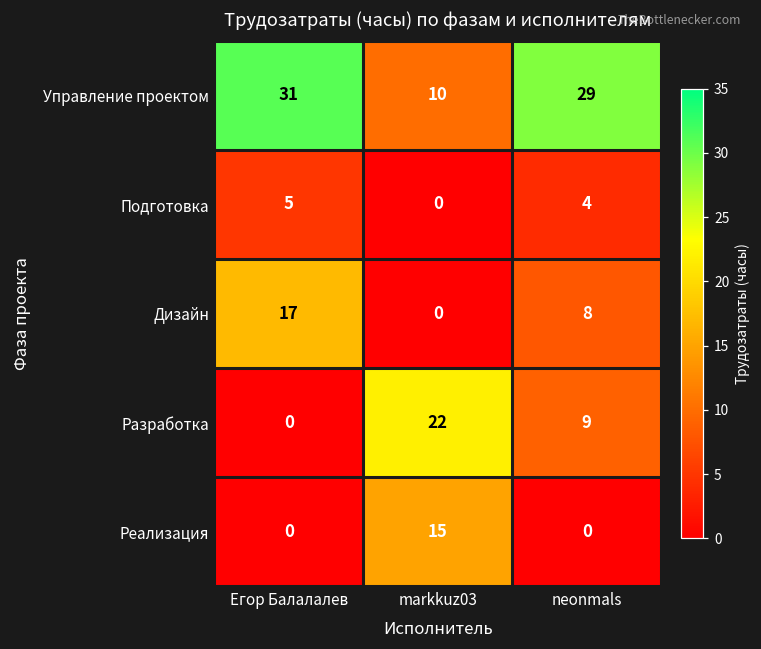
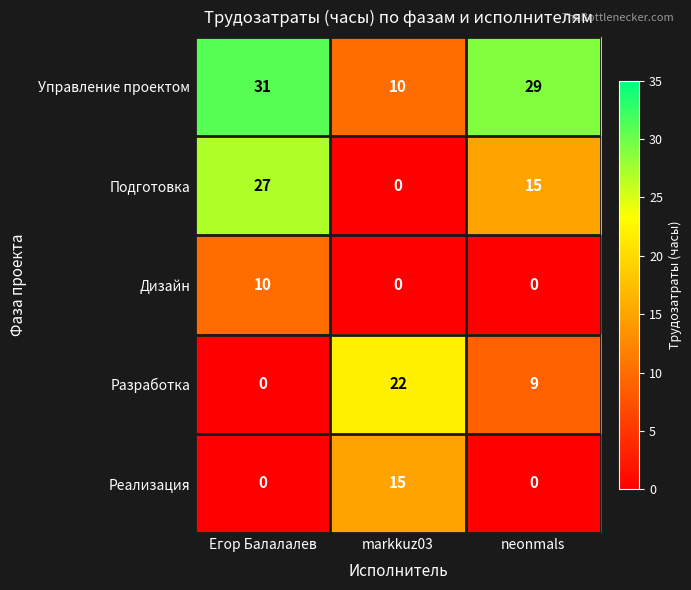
  {
    "Управление проектом": {
      "Егор Балалалев": 31,
      "markkuz03": 10,
      "neonmals": 29
    },
    "Подготовка": {
-     "Егор Балалалев": 5,
+     "Егор Балалалев": 27,
      "markkuz03": 0,
-     "neonmals": 4
+     "neonmals": 15
    },
    "Дизайн": {
-     "Егор Балалалев": 17,
+     "Егор Балалалев": 10,
      "markkuz03": 0,
-     "neonmals": 8
+     "neonmals": 0
    },
    "Разработка": {
      "Егор Балалалев": 0,
      "markkuz03": 22,
      "neonmals": 9
    },
    "Реализация": {
      "Егор Балалалев": 0,
      "markkuz03": 15,
      "neonmals": 0
    }
  }
